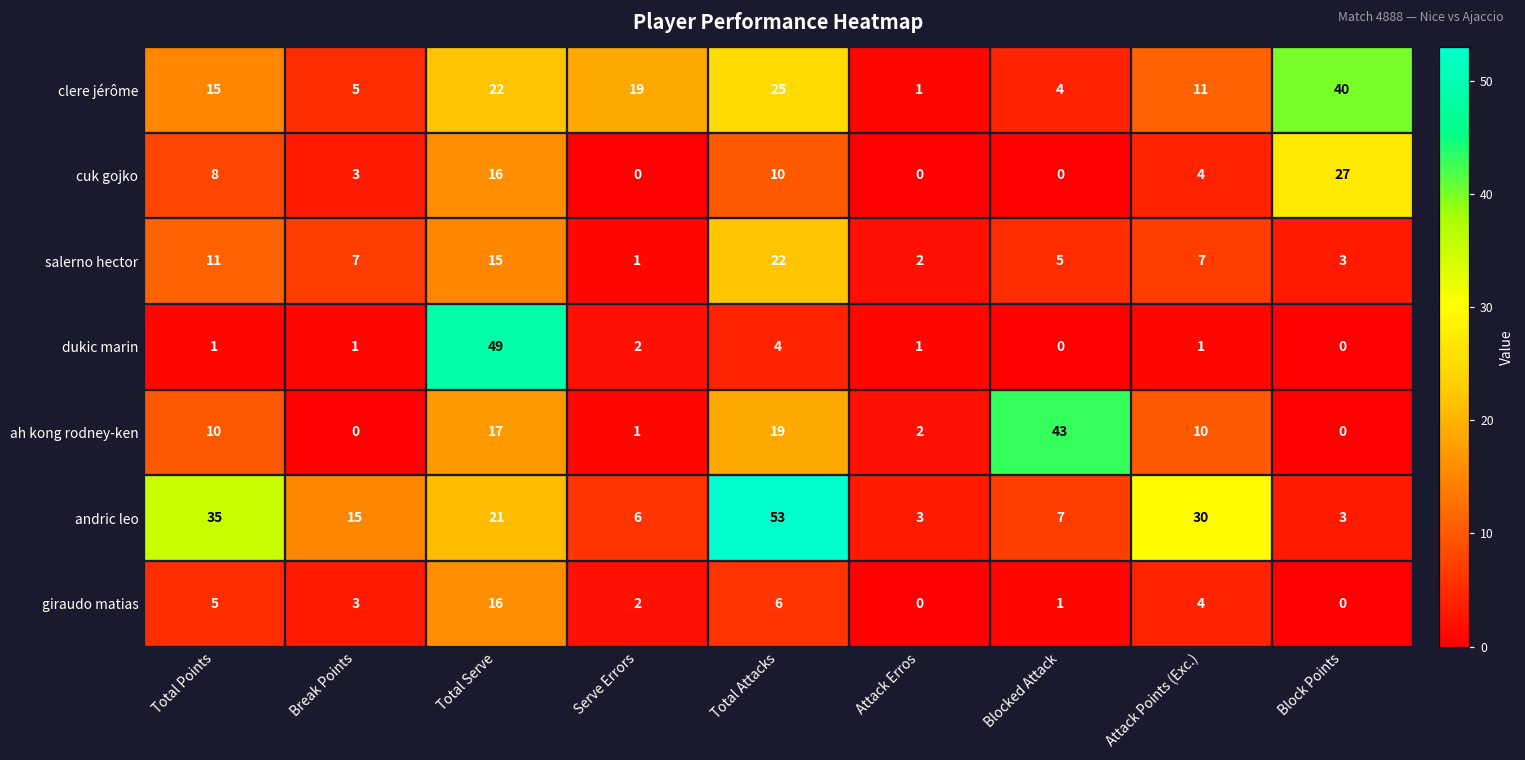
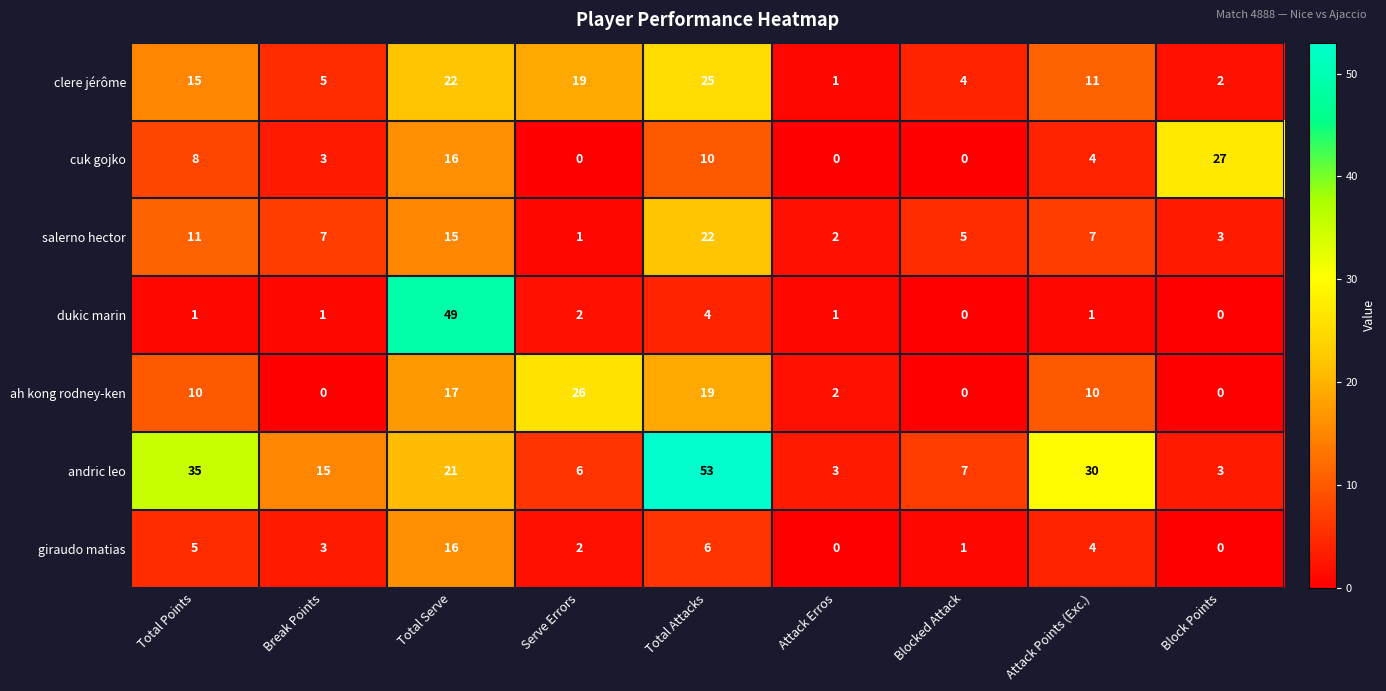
  {
    "clere jérôme": {
      "Total Points": 15,
      "Break Points": 5,
      "Total Serve": 22,
      "Serve Errors": 19,
      "Total Attacks": 25,
      "Attack Erros": 1,
      "Blocked Attack": 4,
      "Attack Points (Exc.)": 11,
-     "Block Points": 40
+     "Block Points": 2
    },
    "cuk gojko": {
      "Total Points": 8,
      "Break Points": 3,
      "Total Serve": 16,
      "Serve Errors": 0,
      "Total Attacks": 10,
      "Attack Erros": 0,
      "Blocked Attack": 0,
      "Attack Points (Exc.)": 4,
      "Block Points": 27
    },
    "salerno hector": {
      "Total Points": 11,
      "Break Points": 7,
      "Total Serve": 15,
      "Serve Errors": 1,
      "Total Attacks": 22,
      "Attack Erros": 2,
      "Blocked Attack": 5,
      "Attack Points (Exc.)": 7,
      "Block Points": 3
    },
    "dukic marin": {
      "Total Points": 1,
      "Break Points": 1,
      "Total Serve": 49,
      "Serve Errors": 2,
      "Total Attacks": 4,
      "Attack Erros": 1,
      "Blocked Attack": 0,
      "Attack Points (Exc.)": 1,
      "Block Points": 0
    },
    "ah kong rodney-ken": {
      "Total Points": 10,
      "Break Points": 0,
      "Total Serve": 17,
-     "Serve Errors": 1,
+     "Serve Errors": 26,
      "Total Attacks": 19,
      "Attack Erros": 2,
-     "Blocked Attack": 43,
+     "Blocked Attack": 0,
      "Attack Points (Exc.)": 10,
      "Block Points": 0
    },
    "andric leo": {
      "Total Points": 35,
      "Break Points": 15,
      "Total Serve": 21,
      "Serve Errors": 6,
      "Total Attacks": 53,
      "Attack Erros": 3,
      "Blocked Attack": 7,
      "Attack Points (Exc.)": 30,
      "Block Points": 3
    },
    "giraudo matias": {
      "Total Points": 5,
      "Break Points": 3,
      "Total Serve": 16,
      "Serve Errors": 2,
      "Total Attacks": 6,
      "Attack Erros": 0,
      "Blocked Attack": 1,
      "Attack Points (Exc.)": 4,
      "Block Points": 0
    }
  }
